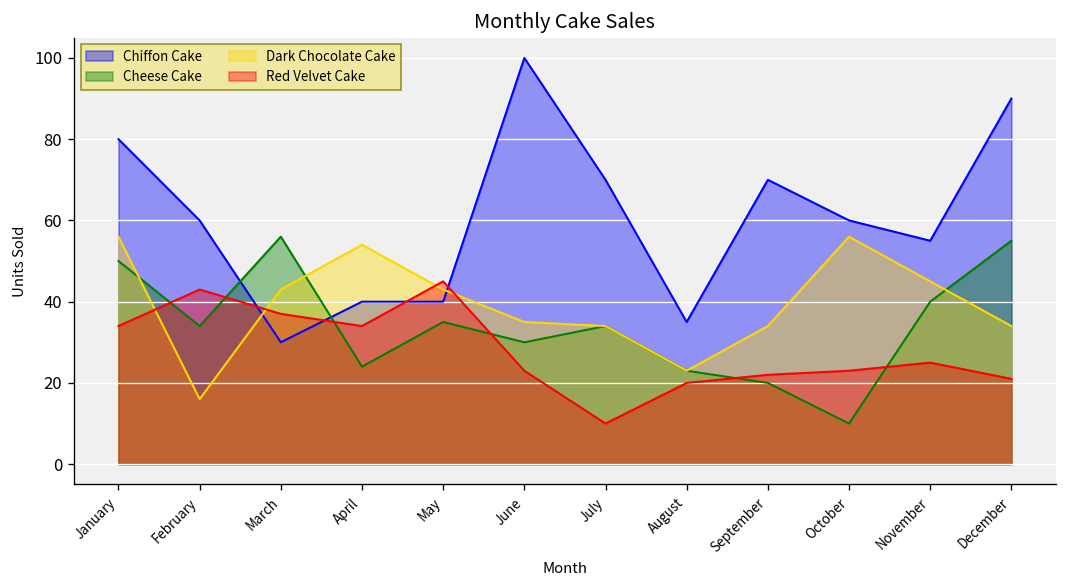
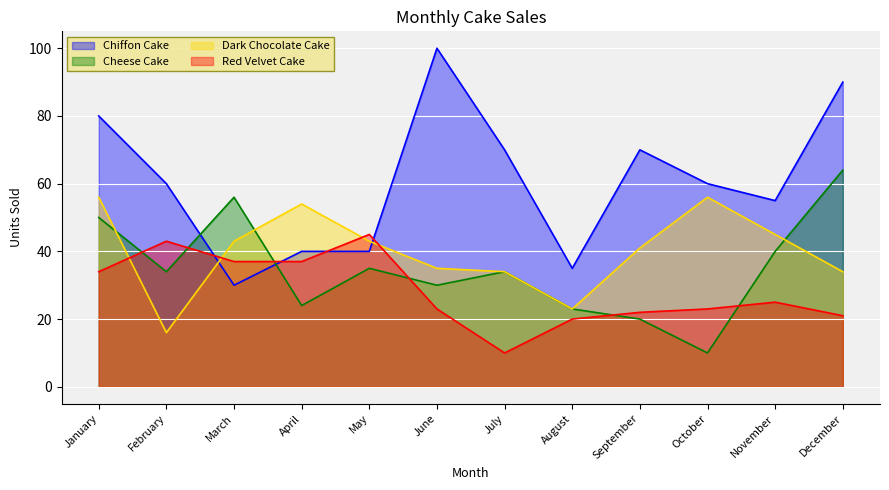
  {
    "Chiffon Cake": {
      "January": 80,
      "February": 60,
      "March": 30,
      "April": 40,
      "May": 40,
      "June": 100,
      "July": 70,
      "August": 35,
      "September": 70,
      "October": 60,
      "November": 55,
      "December": 90
    },
    "Cheese Cake": {
      "January": 50,
      "February": 34,
      "March": 56,
      "April": 24,
      "May": 35,
      "June": 30,
      "September": 20,
      "October": 10,
      "November": 40,
-     "December": 55
+     "December": 64
    },
    "Dark Chocolate Cake": {
      "January": 56,
      "February": 16,
      "March": 43,
      "April": 54,
      "May": 43,
      "June": 35,
-     "September": 34,
+     "September": 41,
      "October": 56,
      "November": 45,
      "December": 34
    },
    "Red Velvet Cake": {
      "January": 34,
      "February": 43,
      "March": 37,
-     "April": 34,
+     "April": 37,
      "May": 45,
      "June": 23,
      "July": 10,
      "August": 20,
      "September": 22,
      "October": 23,
      "November": 25,
      "December": 21
    }
  }
